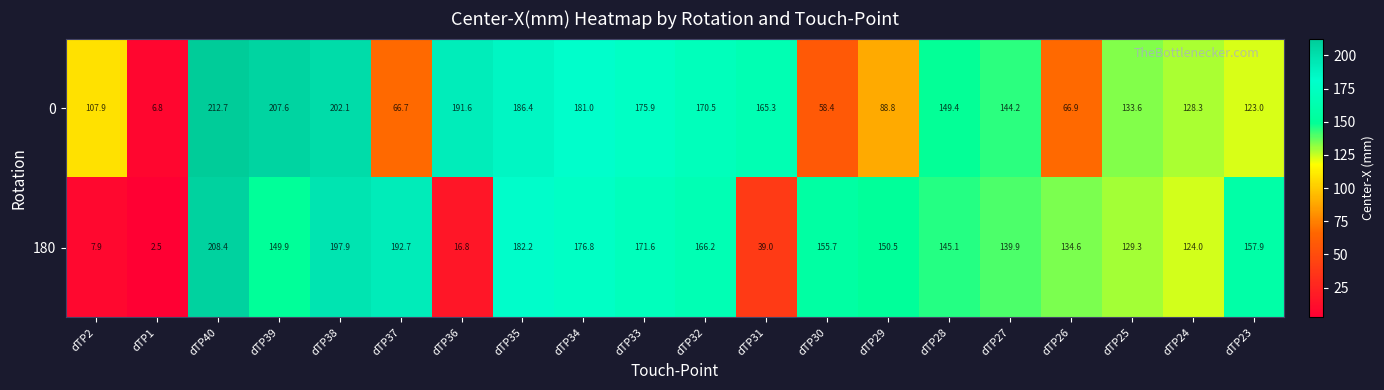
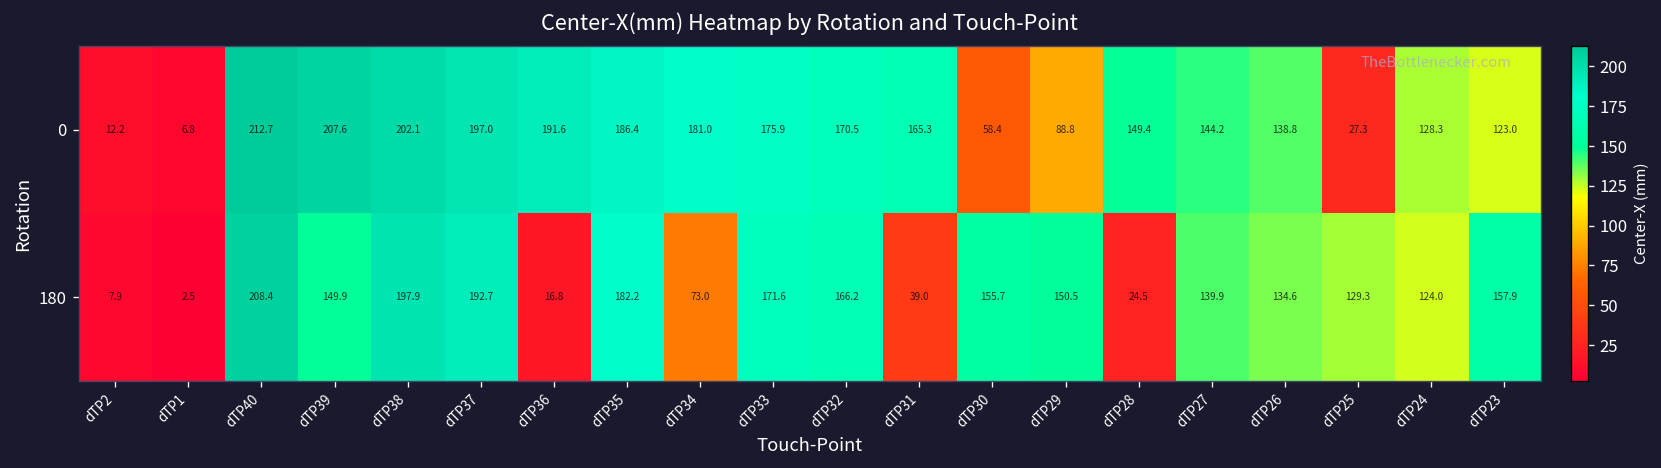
  {
    "0": {
-     "dTP2": 107.9,
+     "dTP2": 12.2,
      "dTP1": 6.8,
      "dTP40": 212.7,
      "dTP39": 207.6,
      "dTP38": 202.1,
-     "dTP37": 66.7,
+     "dTP37": 197.0,
      "dTP36": 191.6,
      "dTP35": 186.4,
      "dTP34": 181.0,
      "dTP33": 175.9,
      "dTP32": 170.5,
      "dTP31": 165.3,
      "dTP30": 58.4,
      "dTP29": 88.8,
      "dTP28": 149.4,
      "dTP27": 144.2,
-     "dTP26": 66.9,
-     "dTP25": 133.6,
+     "dTP26": 138.8,
+     "dTP25": 27.3,
      "dTP23": 123.0
    },
    "180": {
      "dTP2": 7.9,
      "dTP1": 2.5,
      "dTP40": 208.4,
      "dTP39": 149.9,
      "dTP38": 197.9,
      "dTP37": 192.7,
      "dTP36": 16.8,
      "dTP35": 182.2,
-     "dTP34": 176.8,
+     "dTP34": 73.0,
      "dTP33": 171.6,
      "dTP32": 166.2,
      "dTP31": 39.0,
      "dTP30": 155.7,
      "dTP29": 150.5,
-     "dTP28": 145.1,
+     "dTP28": 24.5,
      "dTP27": 139.9,
      "dTP26": 134.6,
      "dTP25": 129.3,
      "dTP24": 124.0,
      "dTP23": 157.9
    }
  }
